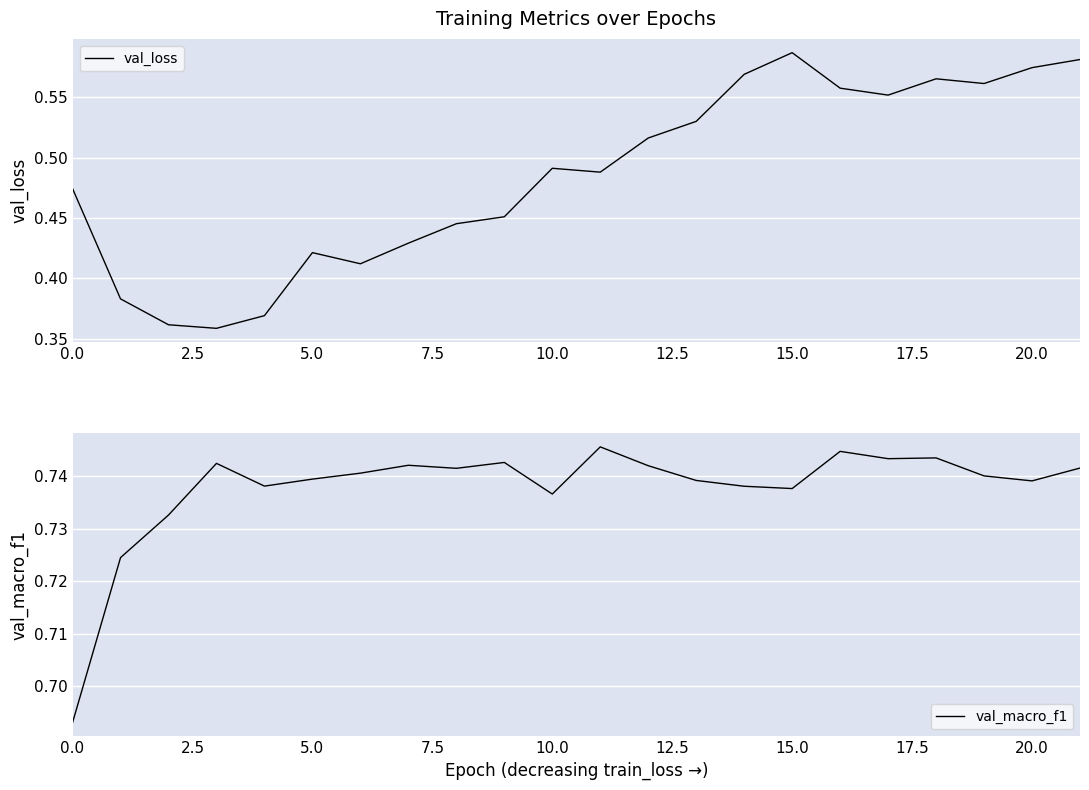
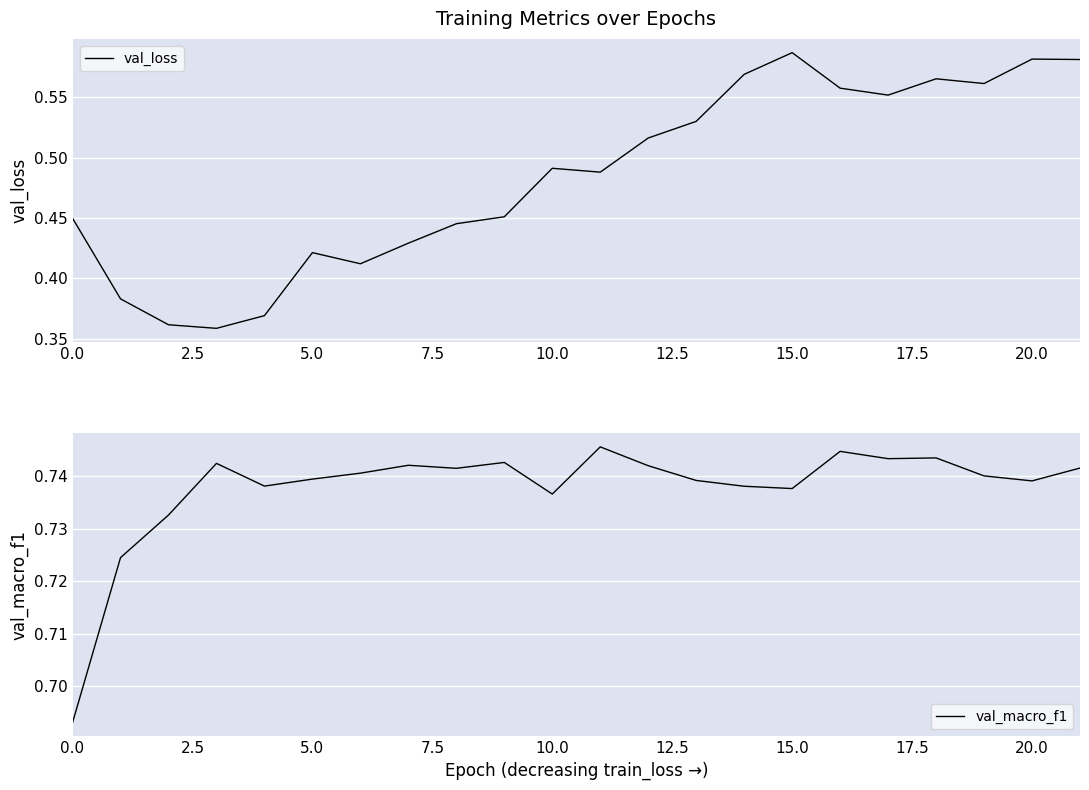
  {
    "Training Metrics over Epochs": {
-     "0.0": 0.474,
+     "0.0": 0.450,
      "5.0": 0.421,
      "10.0": 0.491,
      "15.0": 0.587,
-     "20.0": 0.575
+     "20.0": 0.582
    }
  }
